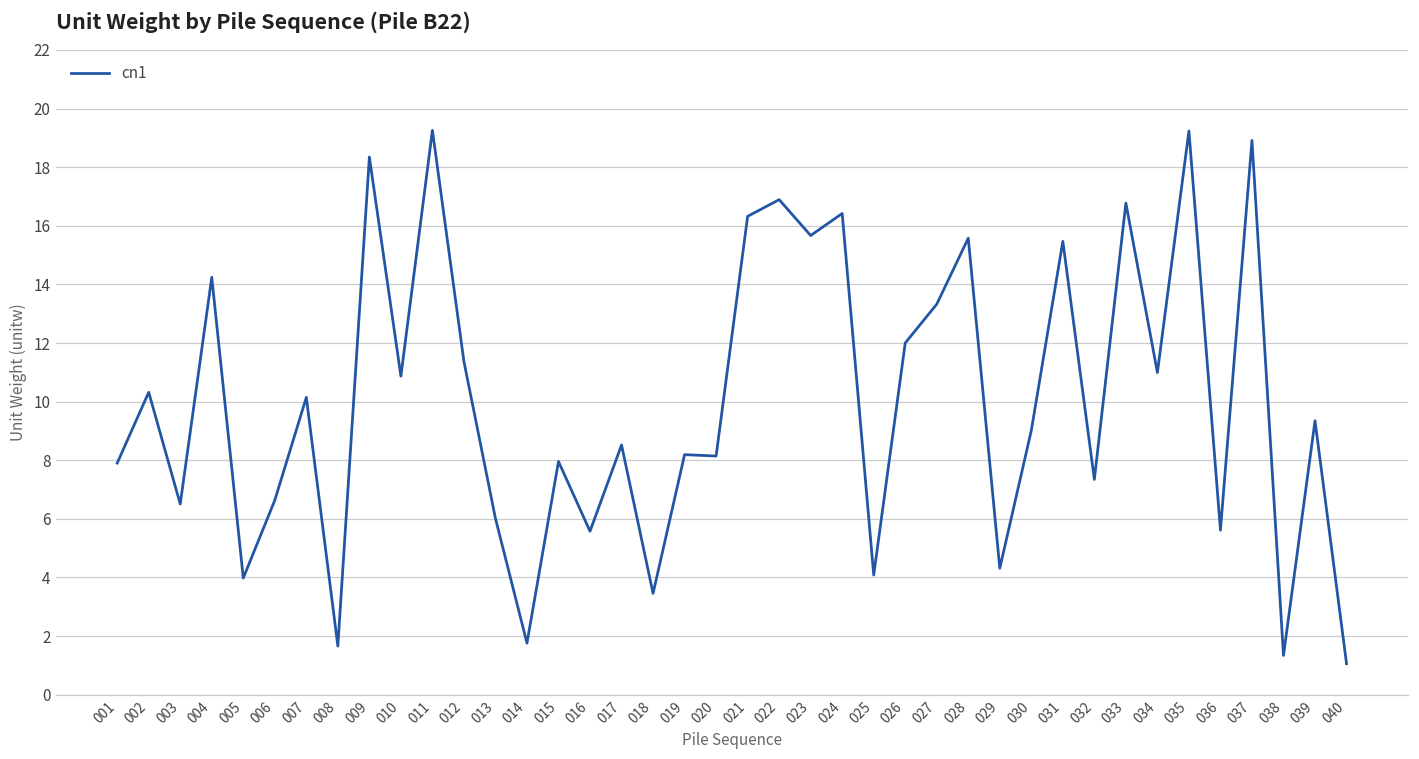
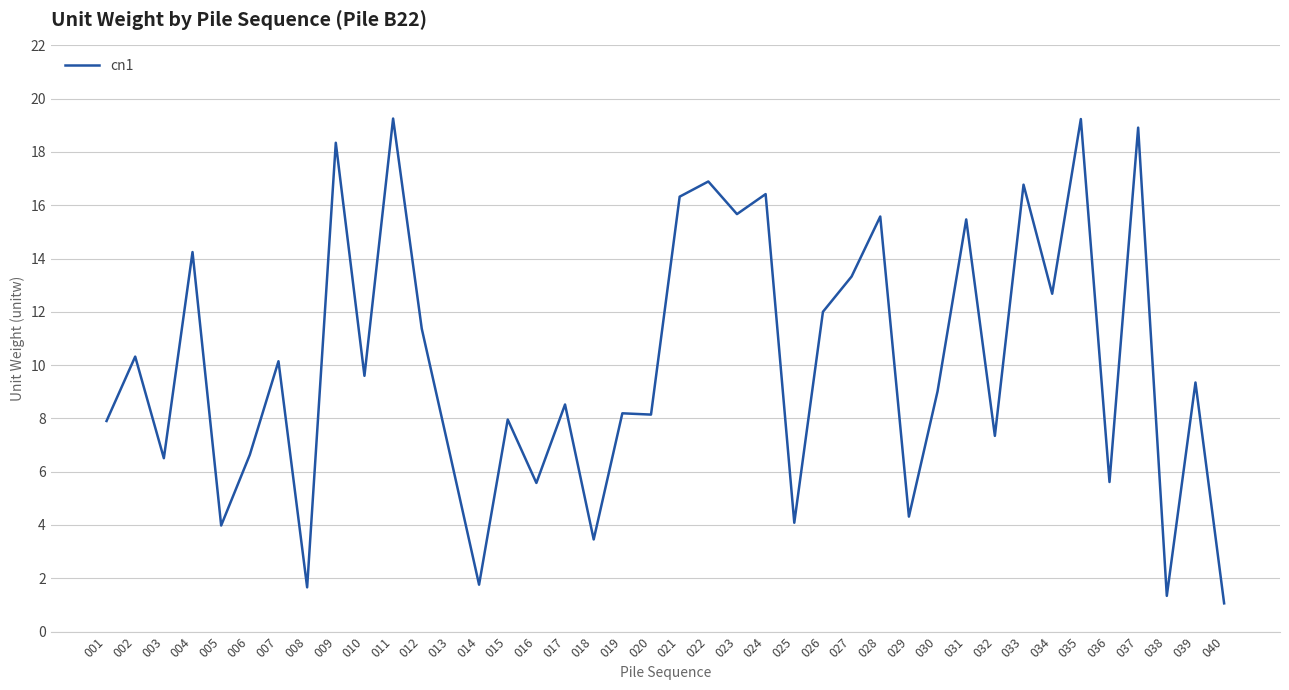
  {
    "001": 7.9,
    "002": 10.3,
    "003": 6.5,
    "004": 14.2,
    "005": 4.0,
    "006": 6.6,
    "007": 10.1,
    "008": 1.7,
    "009": 18.3,
-   "010": 10.9,
+   "010": 9.6,
    "011": 19.3,
    "012": 11.4,
-   "013": 6.0,
+   "013": 6.6,
    "014": 1.8,
    "015": 8.0,
    "016": 5.6,
    "017": 8.5,
    "018": 3.5,
    "019": 8.2,
    "020": 8.1,
    "021": 16.3,
    "022": 16.9,
    "023": 15.7,
    "024": 16.4,
    "025": 4.1,
    "026": 12.0,
    "027": 13.3,
    "028": 15.6,
    "029": 4.3,
    "030": 9.0,
    "031": 15.5,
    "032": 7.3,
    "033": 16.8,
-   "034": 11.0,
+   "034": 12.7,
    "035": 19.2,
    "036": 5.6,
    "037": 18.9,
    "038": 1.3,
    "039": 9.3,
    "040": 1.1
  }
